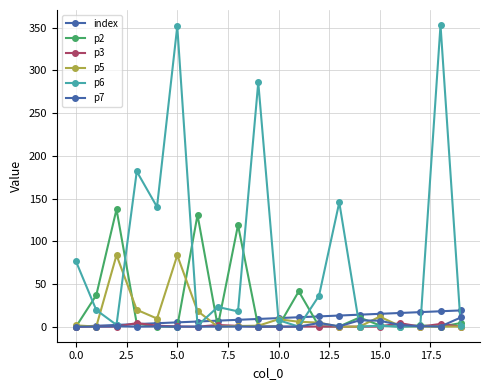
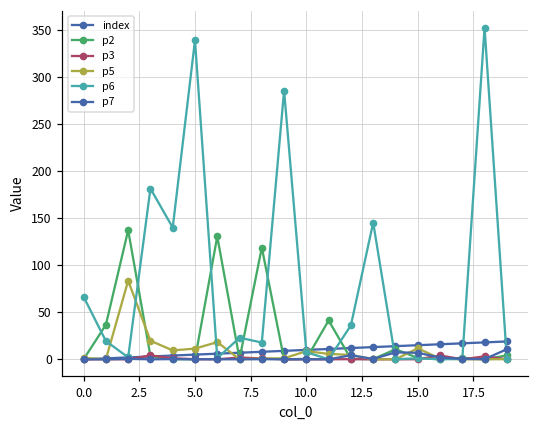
  {
    "p5": {
-     "5.0": 80,
+     "5.0": 10,
      "15.0": 10
    },
    "p6": {
-     "0.0": 80,
-     "5.0": 350
+     "0.0": 70,
+     "5.0": 340
    }
  }
